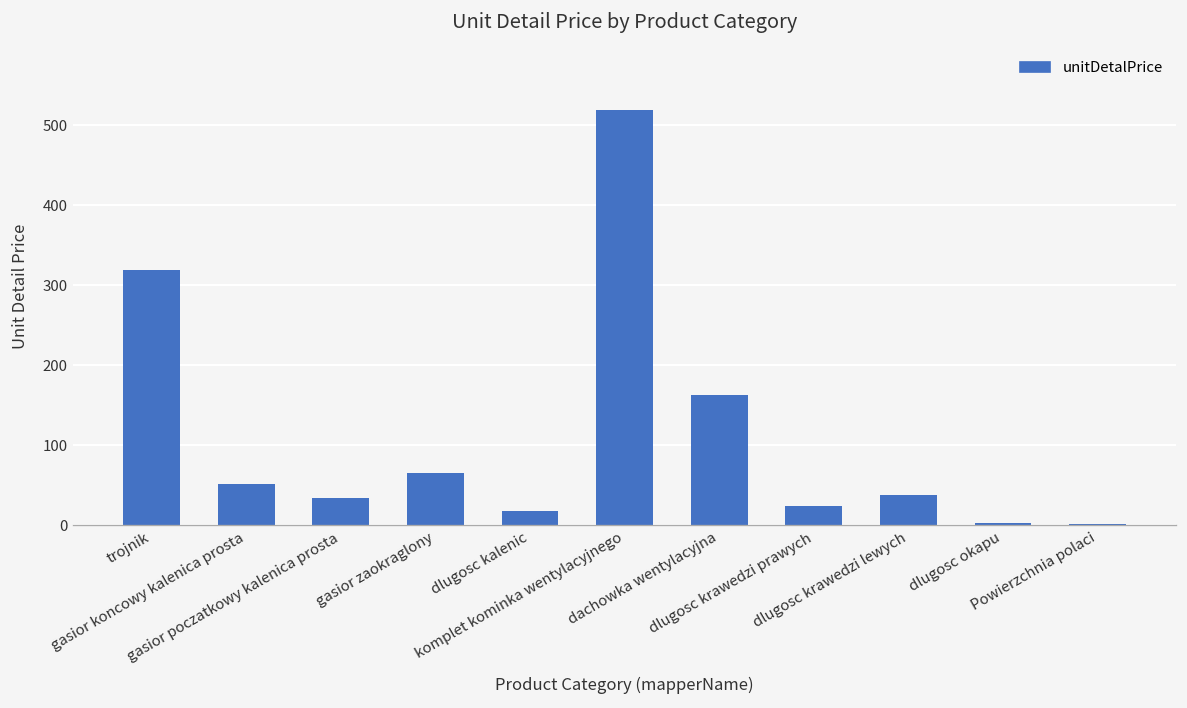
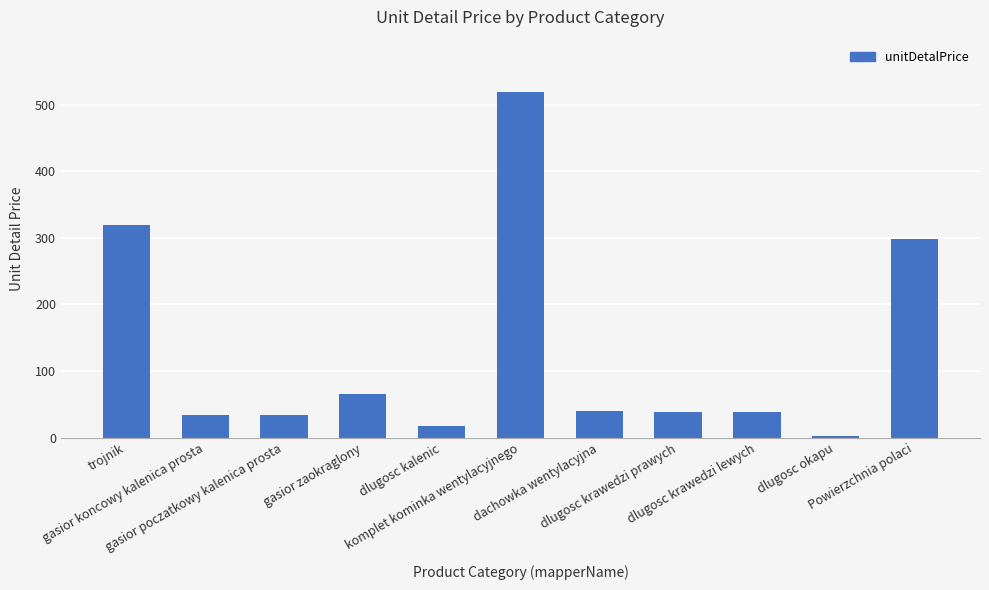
  {
    "trojnik": 320,
-   "gasior koncowy kalenica prosta": 50,
+   "gasior koncowy kalenica prosta": 30,
    "gasior poczatkowy kalenica prosta": 30,
    "gasior zaokraglony": 70,
    "dlugosc kalenic": 20,
    "komplet kominka wentylacyjnego": 520,
-   "dachowka wentylacyjna": 160,
-   "dlugosc krawedzi prawych": 20,
+   "dachowka wentylacyjna": 40,
+   "dlugosc krawedzi prawych": 40,
    "dlugosc krawedzi lewych": 40,
-   "Powierzchnia polaci": 0
+   "Powierzchnia polaci": 300
  }
